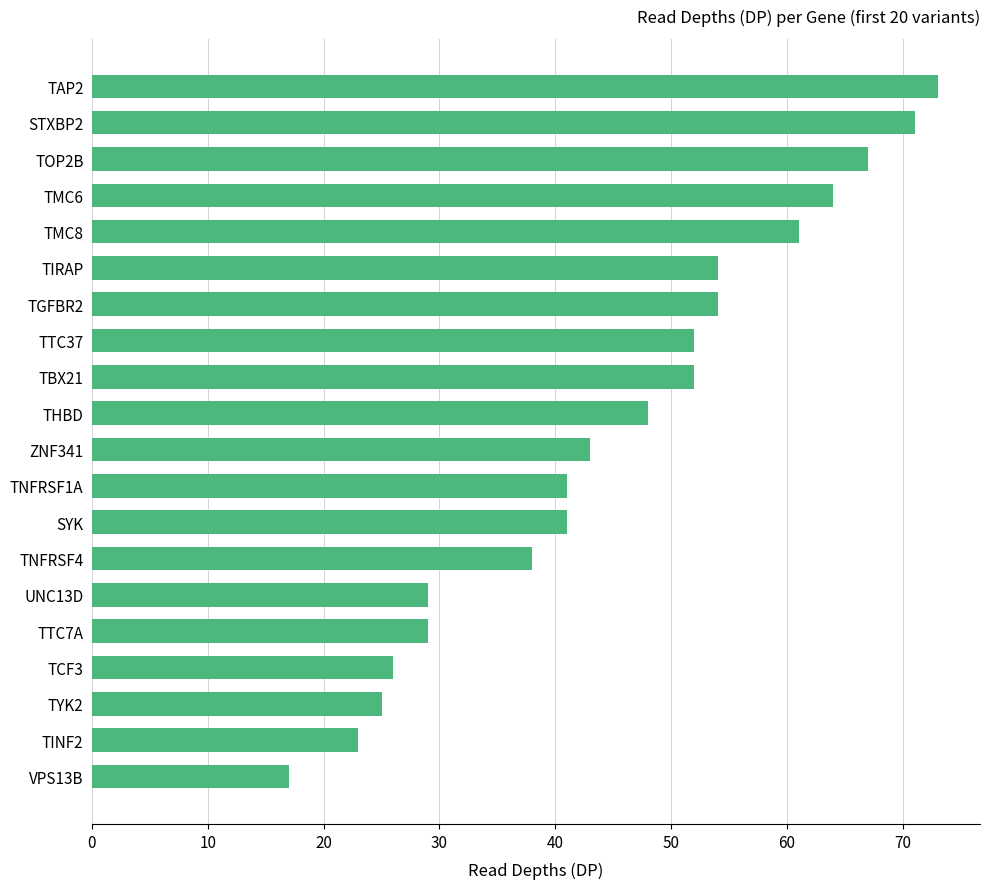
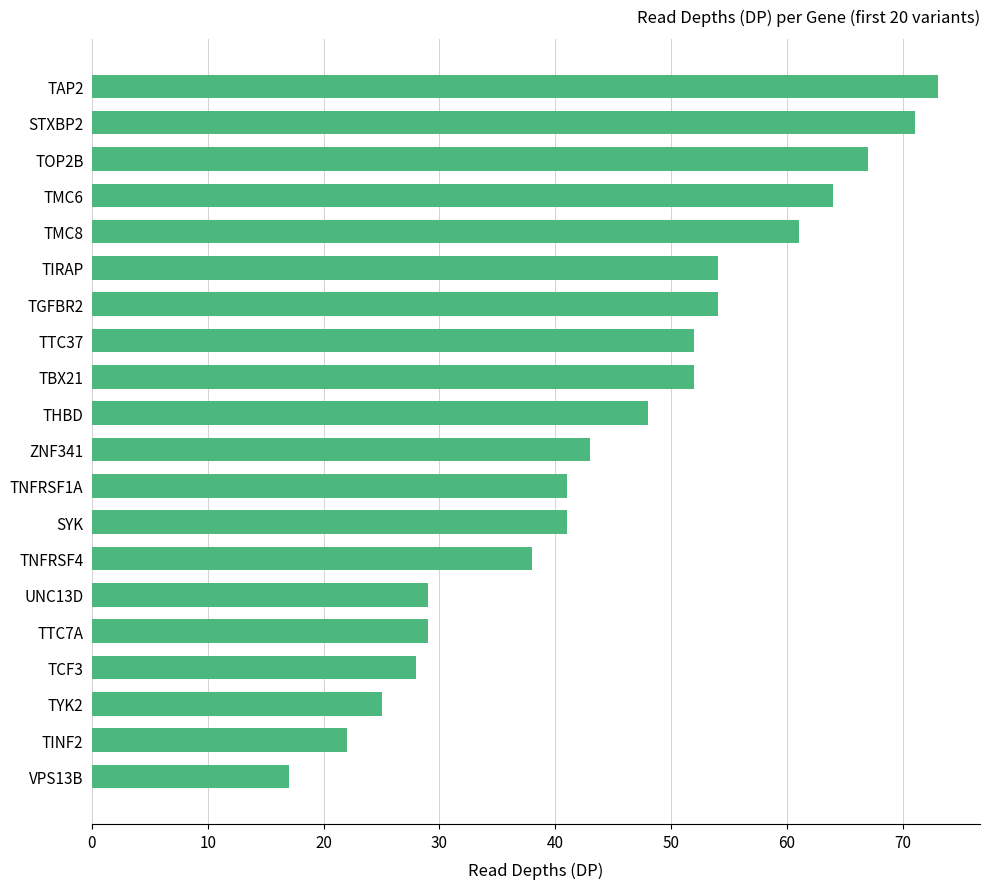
  {
    "TAP2": 73,
    "STXBP2": 71,
    "TOP2B": 67,
    "TMC6": 64,
    "TMC8": 61,
    "TIRAP": 54,
    "TGFBR2": 54,
    "TTC37": 52,
    "TBX21": 52,
    "THBD": 48,
    "ZNF341": 43,
    "TNFRSF1A": 41,
    "SYK": 41,
    "TNFRSF4": 38,
    "UNC13D": 29,
    "TTC7A": 29,
-   "TCF3": 26,
+   "TCF3": 28,
    "TYK2": 25,
-   "TINF2": 23,
+   "TINF2": 22,
    "VPS13B": 17
  }
